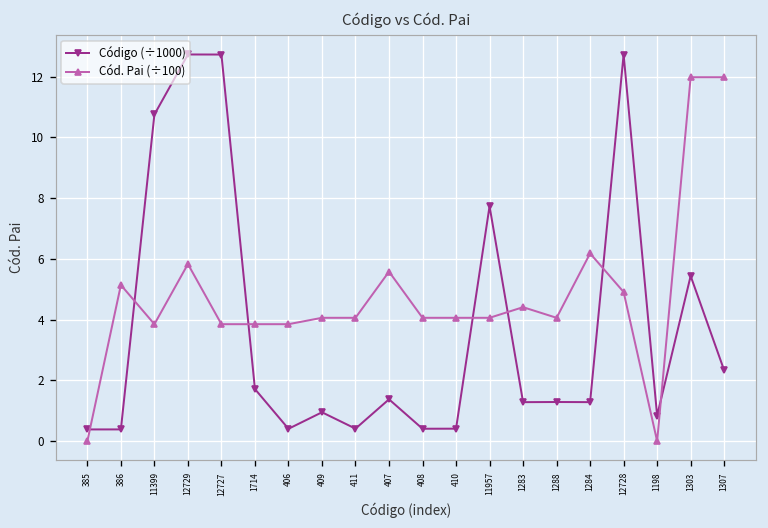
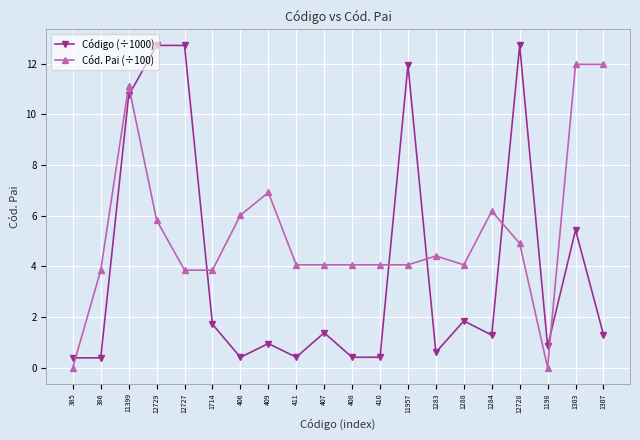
  {
    "Código (÷1000)": {
      "385": 0.4,
      "386": 0.4,
      "11399": 10.8,
      "12727": 12.7,
      "1714": 1.7,
      "406": 0.4,
      "409": 1.0,
      "411": 0.4,
      "407": 1.4,
      "408": 0.4,
      "410": 0.4,
-     "11957": 7.7,
-     "1283": 1.3,
-     "1288": 1.3,
+     "11957": 12.0,
+     "1283": 0.6,
+     "1288": 1.8,
      "1284": 1.3,
      "12728": 12.7,
      "1198": 0.8,
      "1303": 5.4,
-     "1307": 2.3
+     "1307": 1.3
    },
    "Cód. Pai (÷100)": {
      "385": 0.0,
-     "386": 5.1,
-     "11399": 3.9,
+     "386": 3.9,
+     "11399": 11.1,
      "12729": 5.8,
      "12727": 3.9,
      "1714": 3.9,
-     "406": 3.9,
-     "409": 4.1,
+     "406": 6.0,
+     "409": 6.9,
      "411": 4.1,
-     "407": 5.6,
+     "407": 4.1,
      "408": 4.1,
      "410": 4.1,
      "11957": 4.1,
      "1283": 4.4,
      "1288": 4.1,
      "1284": 6.2,
      "12728": 4.9,
      "1198": 0.0,
      "1303": 12.0,
      "1307": 12.0
    }
  }
